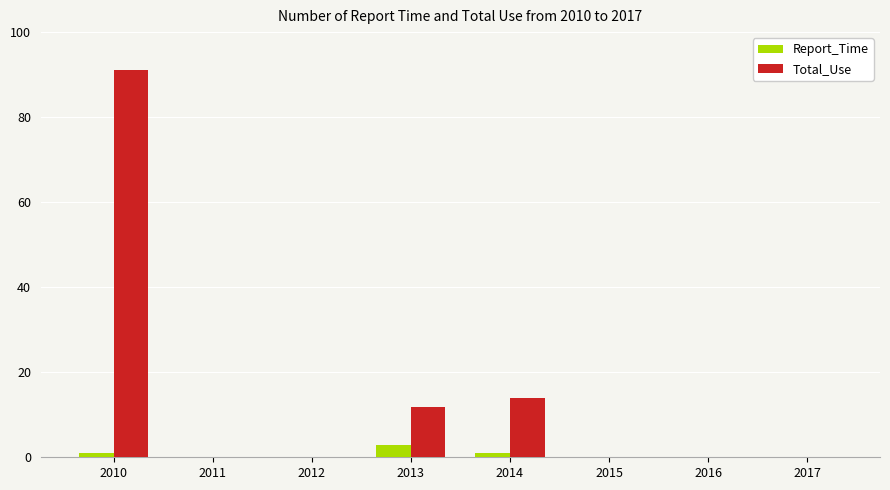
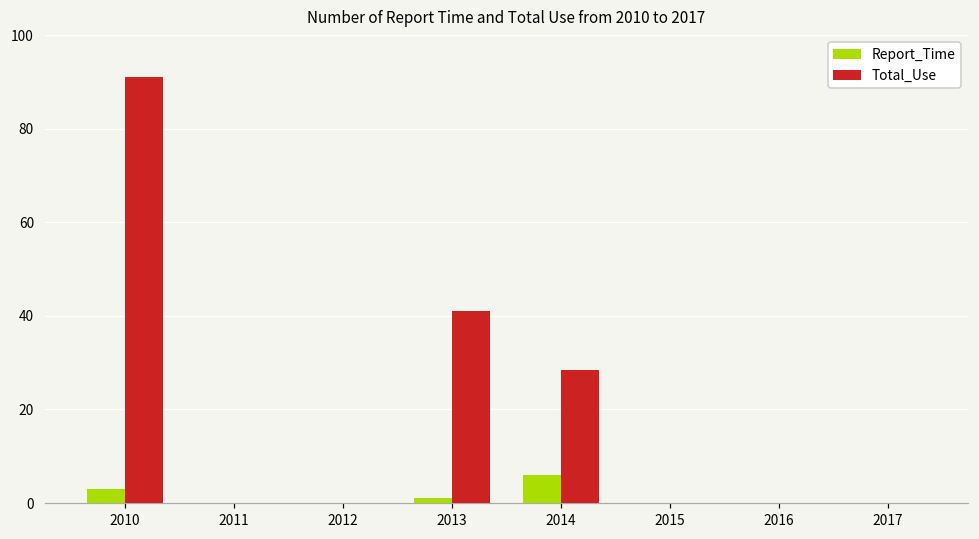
  {
    "Report_Time": {
-     "2010": 1,
+     "2010": 3,
      "2011": 0,
      "2012": 0,
-     "2013": 3,
-     "2014": 1,
+     "2013": 1,
+     "2014": 6,
      "2015": 0,
      "2016": 0,
      "2017": 0
    },
    "Total_Use": {
      "2010": 91,
      "2011": 0,
      "2012": 0,
-     "2013": 12,
-     "2014": 14,
+     "2013": 41,
+     "2014": 28,
      "2015": 0,
      "2016": 0,
      "2017": 0
    }
  }
